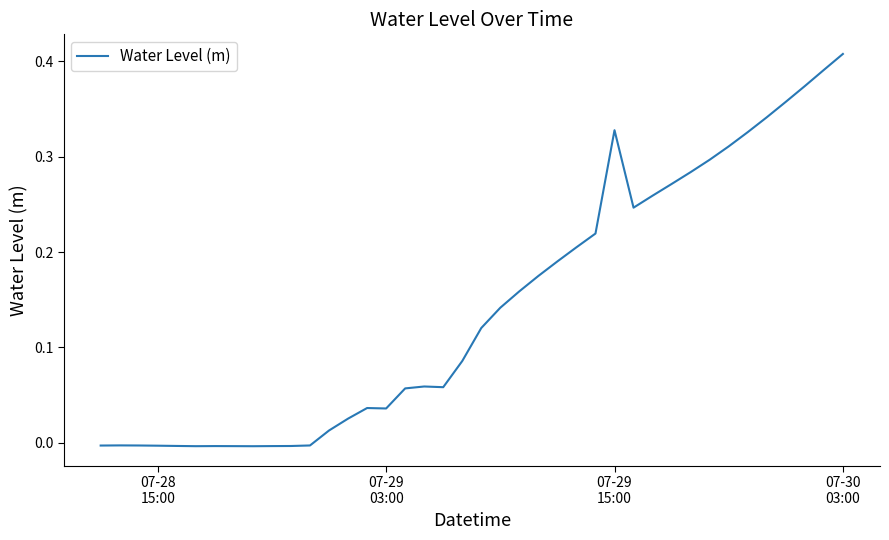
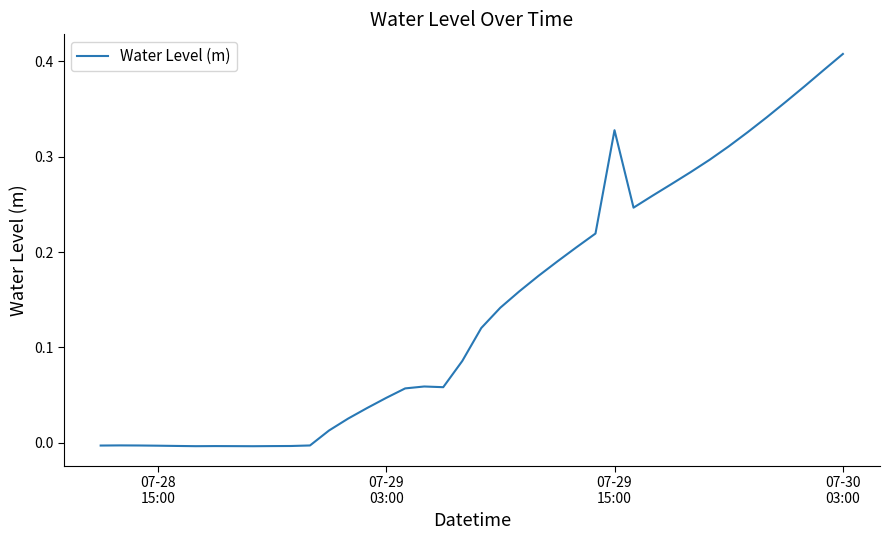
  {
    "07-28 15:00": 0.00,
-   "07-29 03:00": 0.04,
+   "07-29 03:00": 0.05,
    "07-29 15:00": 0.33,
    "07-30 03:00": 0.41
  }
